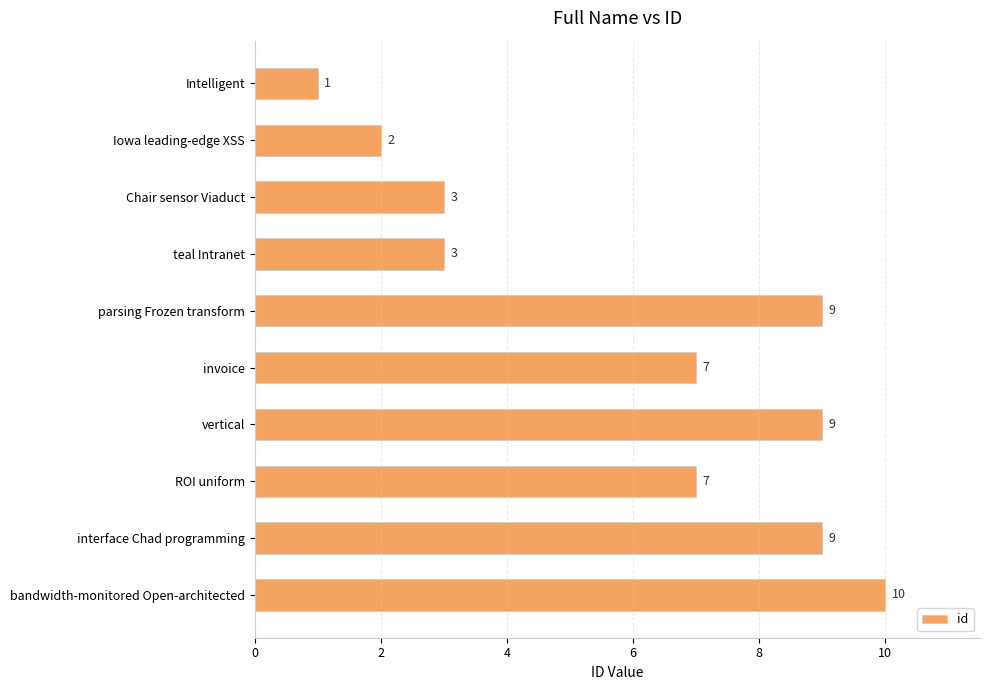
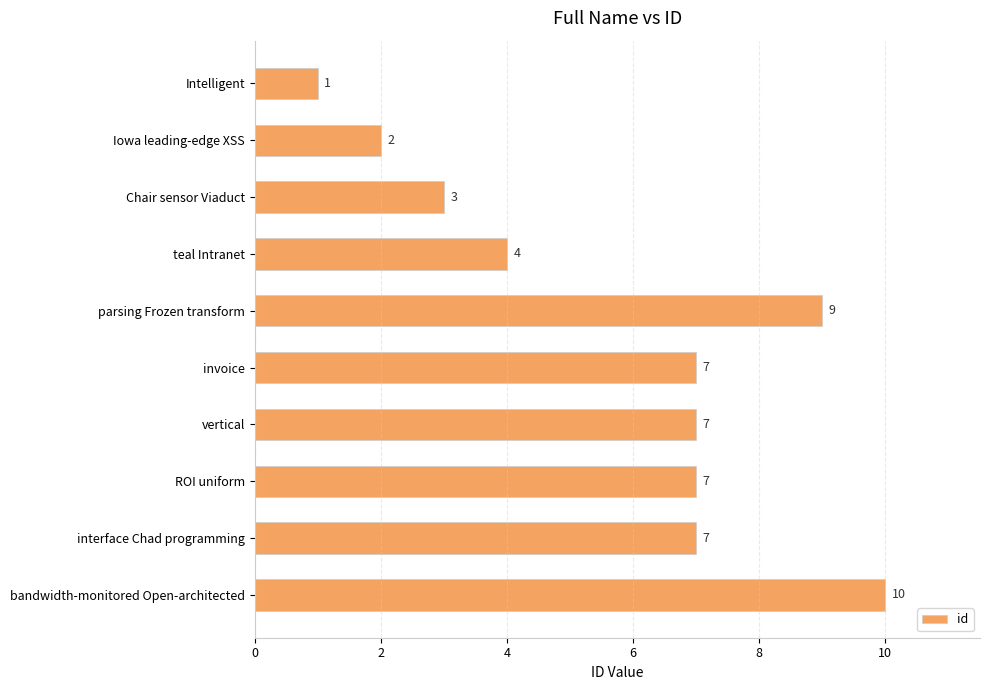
  {
    "Intelligent": 1,
    "Iowa leading-edge XSS": 2,
    "Chair sensor Viaduct": 3,
-   "teal Intranet": 3,
+   "teal Intranet": 4,
    "parsing Frozen transform": 9,
    "invoice": 7,
-   "vertical": 9,
+   "vertical": 7,
    "ROI uniform": 7,
-   "interface Chad programming": 9,
+   "interface Chad programming": 7,
    "bandwidth-monitored Open-architected": 10
  }
